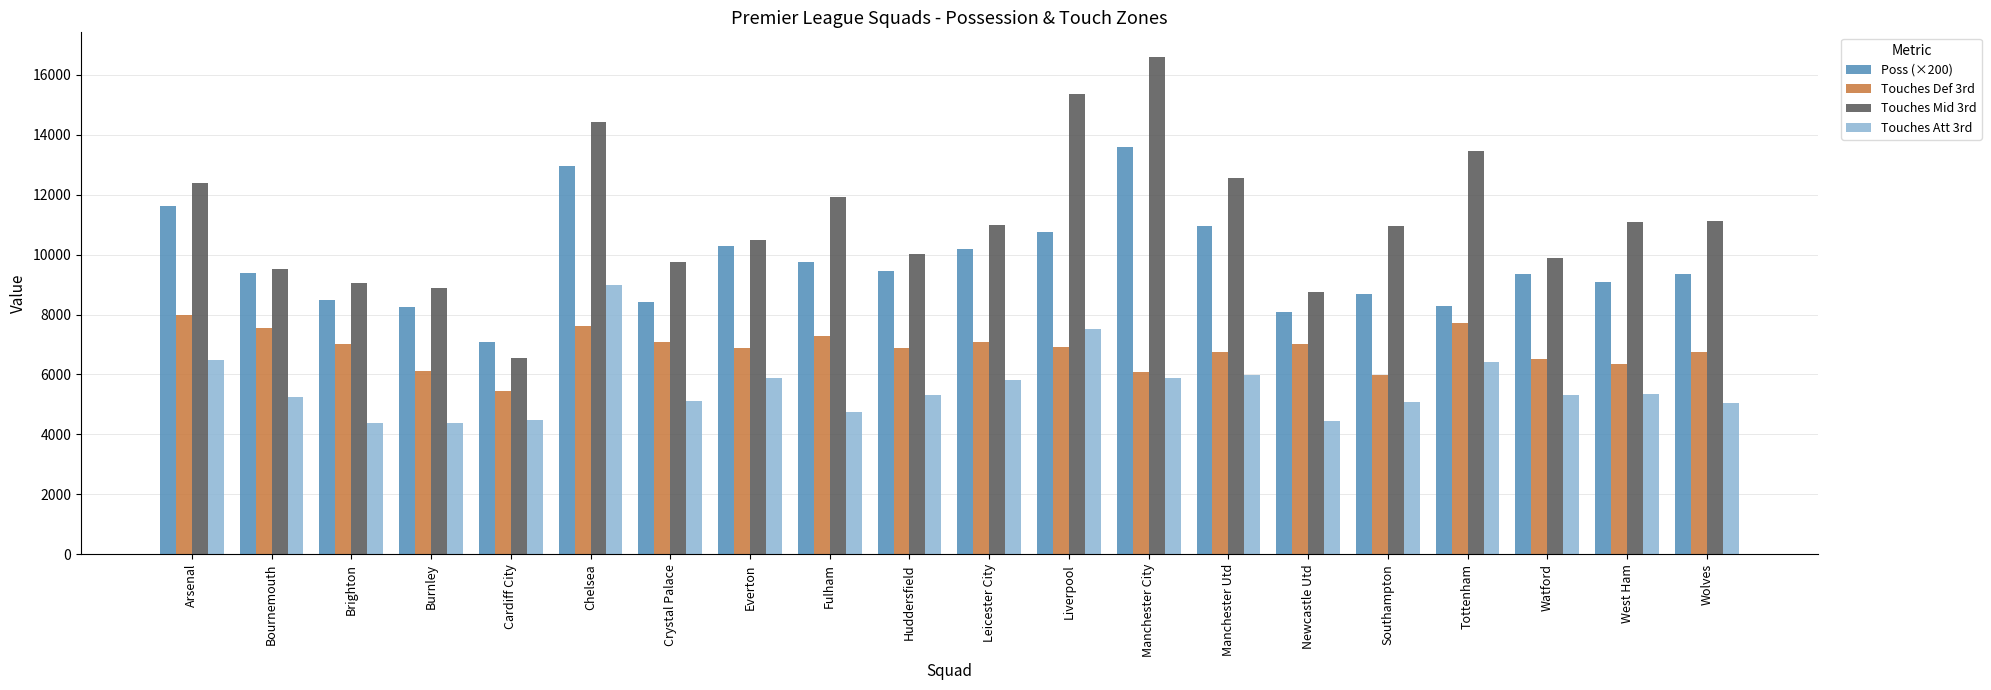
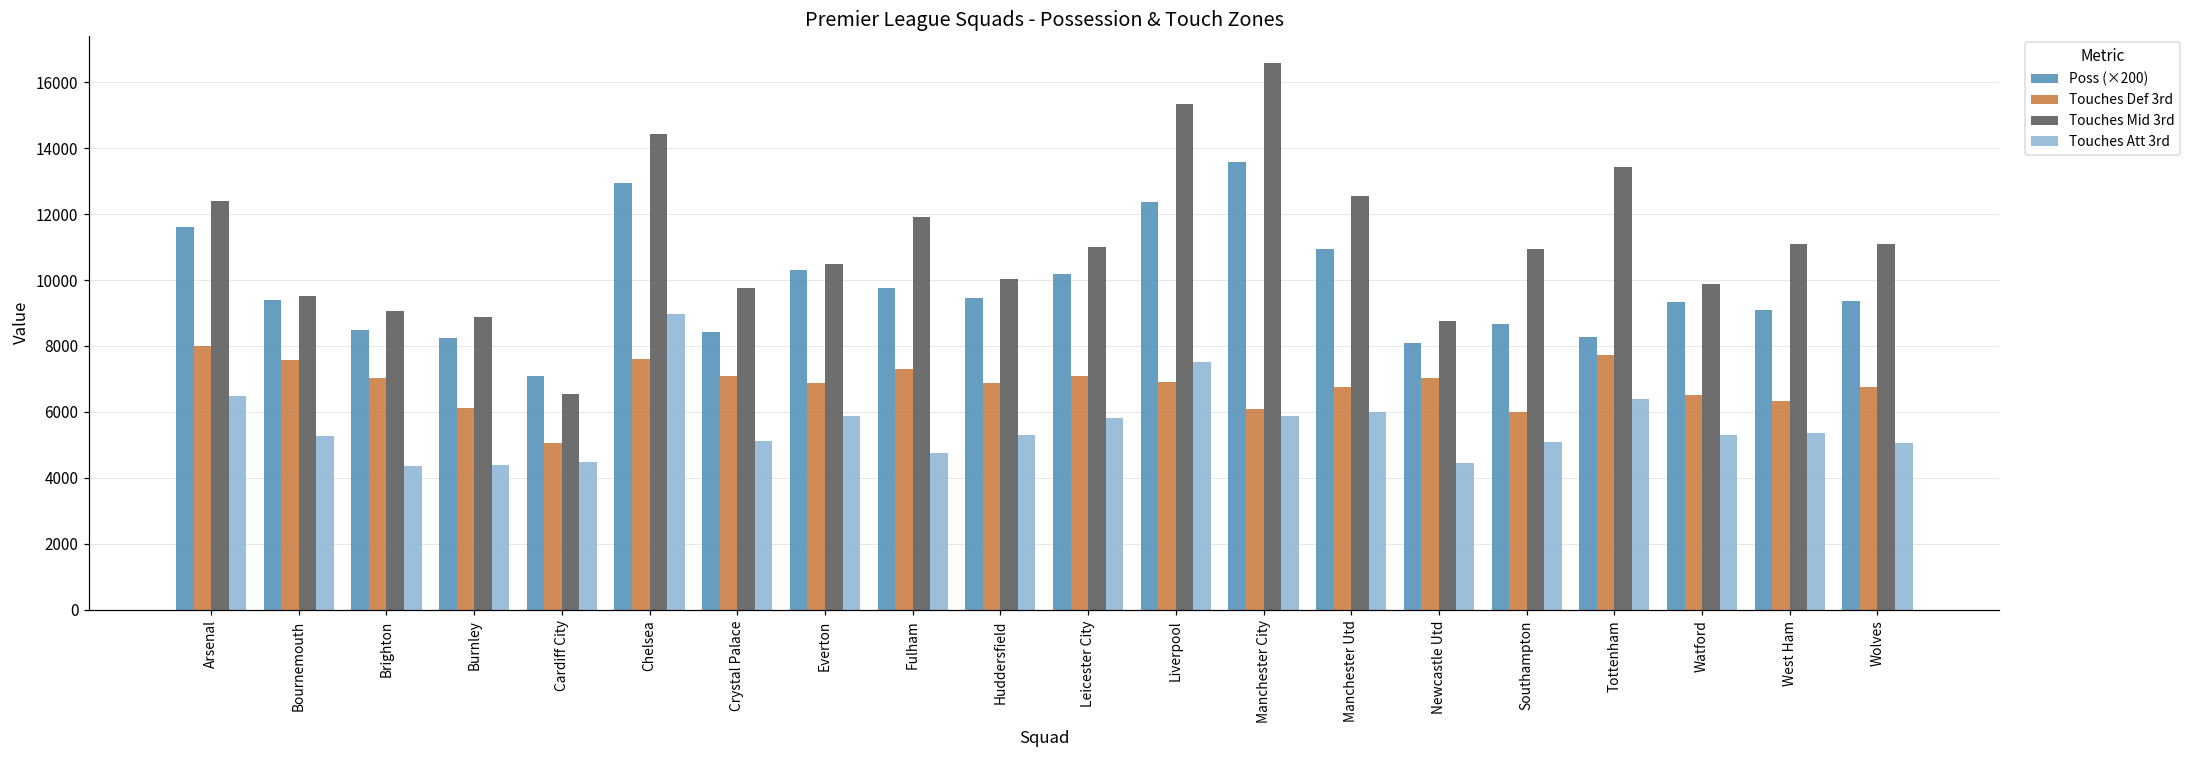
  {
    "Poss (×200)": {
      "Arsenal": 11600,
      "Bournemouth": 9400,
      "Brighton": 8500,
      "Burnley": 8200,
      "Cardiff City": 7100,
      "Chelsea": 12900,
      "Crystal Palace": 8400,
      "Everton": 10300,
      "Fulham": 9800,
      "Huddersfield": 9400,
      "Leicester City": 10200,
-     "Liverpool": 10700,
+     "Liverpool": 12400,
      "Manchester City": 13600,
      "Manchester Utd": 10900,
      "Newcastle Utd": 8100,
      "Southampton": 8700,
      "Tottenham": 8300,
      "Watford": 9300,
      "West Ham": 9100,
      "Wolves": 9400
    },
    "Touches Def 3rd": {
      "Arsenal": 8000,
      "Bournemouth": 7600,
      "Brighton": 7000,
      "Burnley": 6100,
-     "Cardiff City": 5500,
+     "Cardiff City": 5000,
      "Chelsea": 7600,
      "Crystal Palace": 7100,
      "Everton": 6900,
      "Fulham": 7300,
      "Huddersfield": 6900,
      "Leicester City": 7100,
      "Liverpool": 6900,
      "Manchester City": 6100,
      "Manchester Utd": 6700,
      "Newcastle Utd": 7000,
      "Southampton": 6000,
      "Tottenham": 7700,
      "Watford": 6500,
      "West Ham": 6300,
      "Wolves": 6700
    },
    "Touches Mid 3rd": {
      "Arsenal": 12400,
      "Bournemouth": 9500,
      "Brighton": 9100,
      "Burnley": 8900,
      "Cardiff City": 6500,
      "Chelsea": 14400,
      "Crystal Palace": 9700,
      "Everton": 10500,
      "Fulham": 11900,
      "Huddersfield": 10000,
      "Leicester City": 11000,
      "Liverpool": 15300,
      "Manchester City": 16600,
      "Manchester Utd": 12600,
      "Newcastle Utd": 8800,
      "Southampton": 11000,
      "Tottenham": 13400,
      "Watford": 9900,
      "West Ham": 11100,
      "Wolves": 11100
    },
    "Touches Att 3rd": {
      "Arsenal": 6500,
      "Bournemouth": 5300,
      "Brighton": 4400,
      "Burnley": 4400,
      "Cardiff City": 4500,
      "Chelsea": 9000,
      "Crystal Palace": 5100,
      "Everton": 5900,
      "Fulham": 4700,
      "Huddersfield": 5300,
      "Leicester City": 5800,
      "Liverpool": 7500,
      "Manchester City": 5900,
      "Manchester Utd": 6000,
      "Newcastle Utd": 4500,
      "Southampton": 5100,
      "Tottenham": 6400,
      "Watford": 5300,
      "West Ham": 5400,
      "Wolves": 5100
    }
  }
